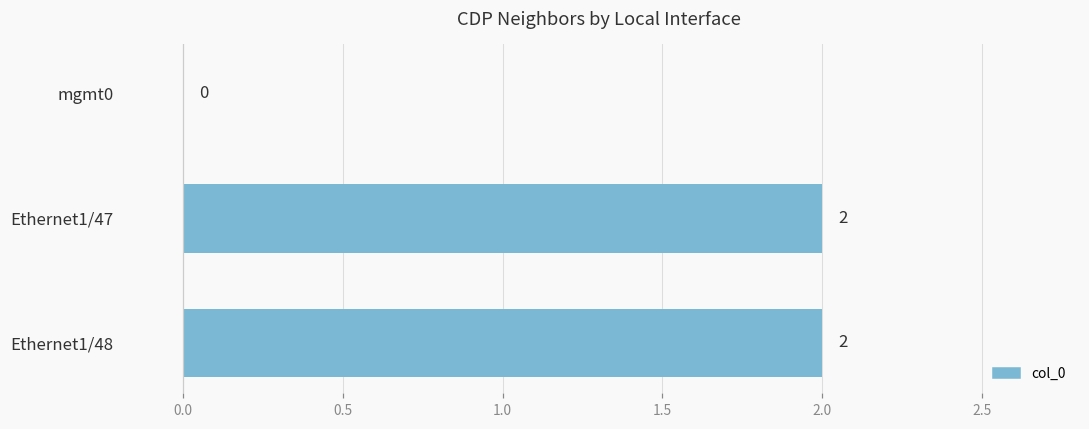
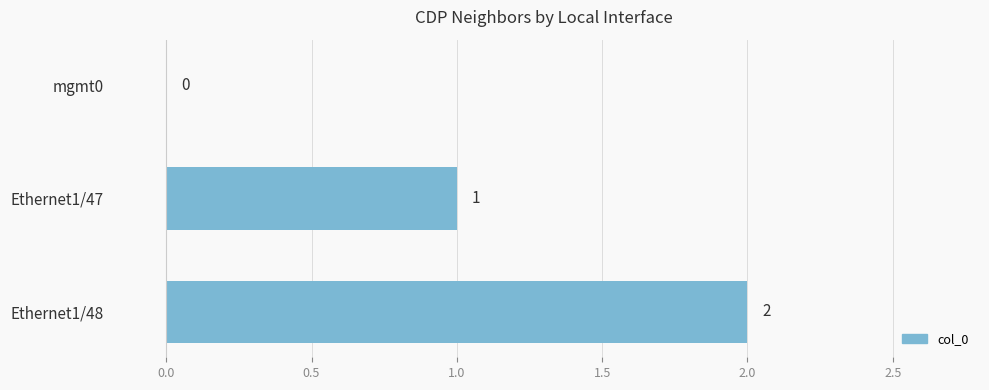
  {
    "mgmt0": 0,
-   "Ethernet1/47": 2,
+   "Ethernet1/47": 1,
    "Ethernet1/48": 2
  }
